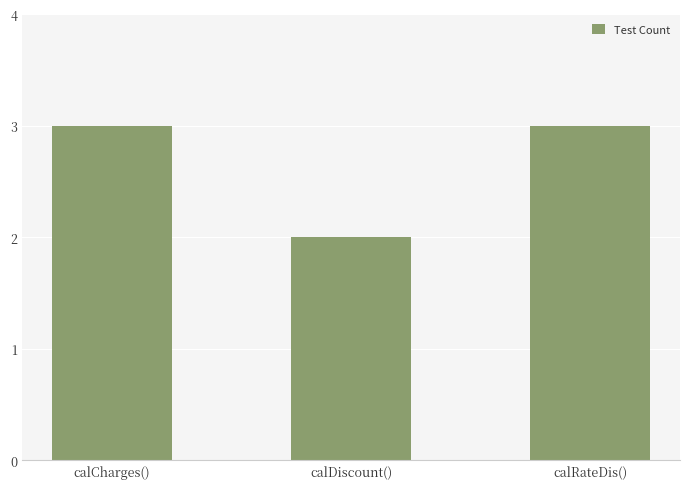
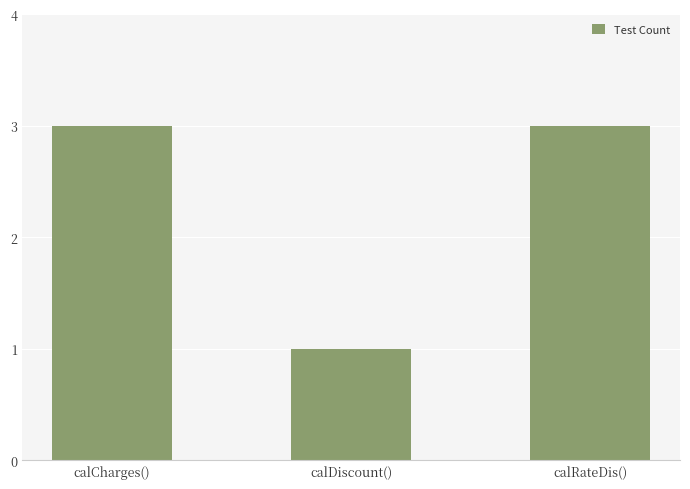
  {
    "calCharges()": 3,
-   "calDiscount()": 2,
+   "calDiscount()": 1,
    "calRateDis()": 3
  }
